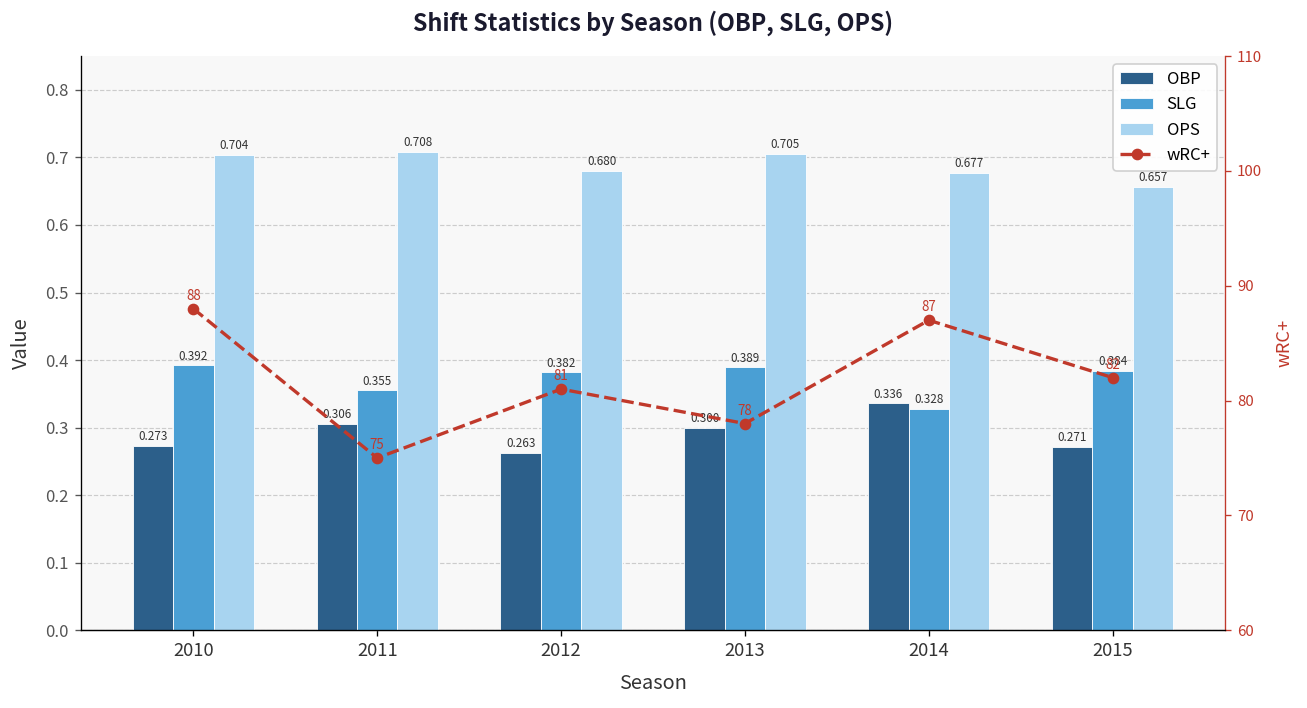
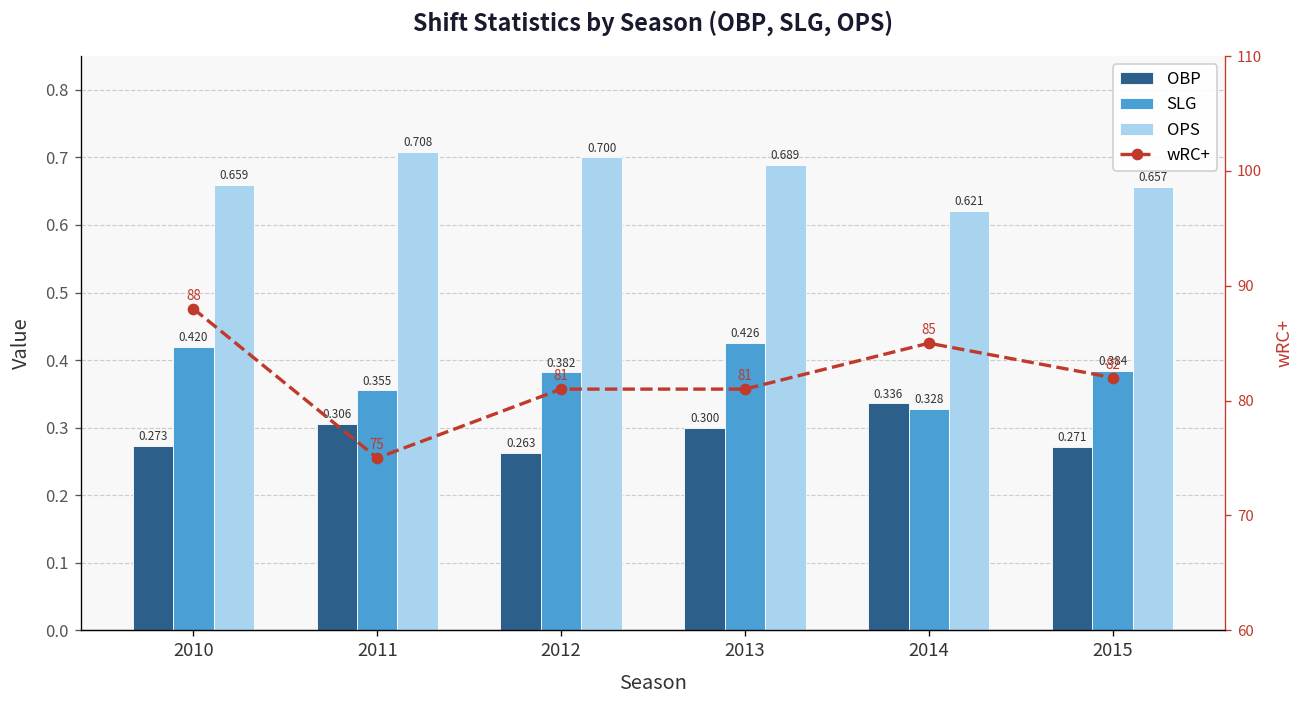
  {
    "OBP": {
      "2010": 0.273,
      "2011": 0.306,
      "2012": 0.263,
      "2013": 0.300,
      "2014": 0.336,
      "2015": 0.271
    },
    "SLG": {
-     "2010": 0.392,
+     "2010": 0.420,
      "2011": 0.355,
      "2012": 0.382,
-     "2013": 0.389,
+     "2013": 0.426,
      "2014": 0.328
    },
    "OPS": {
-     "2010": 0.704,
+     "2010": 0.659,
      "2011": 0.708,
-     "2012": 0.680,
-     "2013": 0.705,
-     "2014": 0.677,
+     "2012": 0.700,
+     "2013": 0.689,
+     "2014": 0.621,
      "2015": 0.657
    },
    "wRC+": {
      "2010": 88,
      "2011": 75,
      "2012": 81,
-     "2013": 78,
-     "2014": 87
+     "2013": 81,
+     "2014": 85
    }
  }
